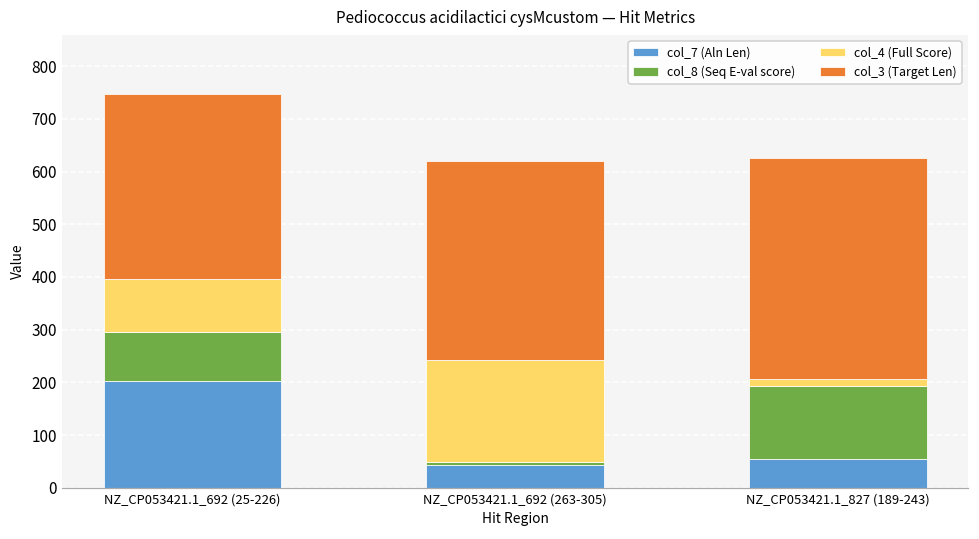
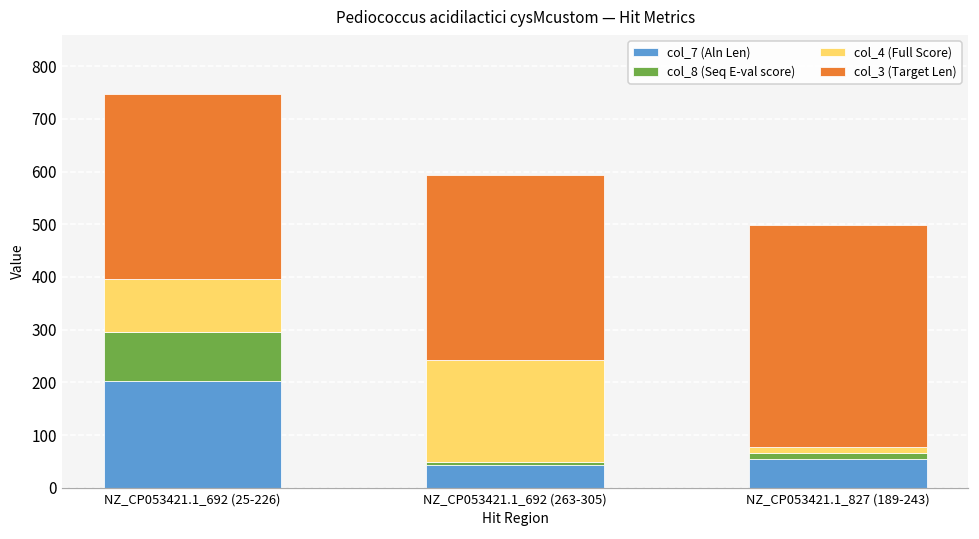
  {
    "col_7 (Aln Len)": {
      "NZ_CP053421.1_692 (25-226)": 200,
      "NZ_CP053421.1_692 (263-305)": 40,
      "NZ_CP053421.1_827 (189-243)": 60
    },
    "col_8 (Seq E-val score)": {
      "NZ_CP053421.1_692 (25-226)": 90,
      "NZ_CP053421.1_692 (263-305)": 10,
-     "NZ_CP053421.1_827 (189-243)": 140
+     "NZ_CP053421.1_827 (189-243)": 10
    },
    "col_4 (Full Score)": {
      "NZ_CP053421.1_692 (25-226)": 100,
      "NZ_CP053421.1_692 (263-305)": 190,
      "NZ_CP053421.1_827 (189-243)": 10
    },
    "col_3 (Target Len)": {
      "NZ_CP053421.1_692 (25-226)": 350,
-     "NZ_CP053421.1_692 (263-305)": 380,
+     "NZ_CP053421.1_692 (263-305)": 350,
      "NZ_CP053421.1_827 (189-243)": 420
    }
  }
